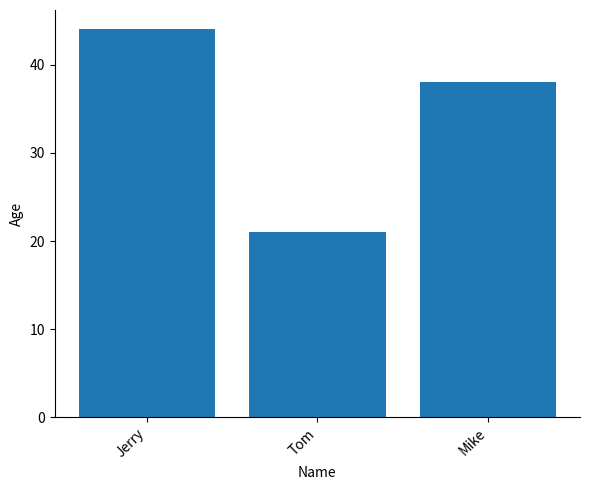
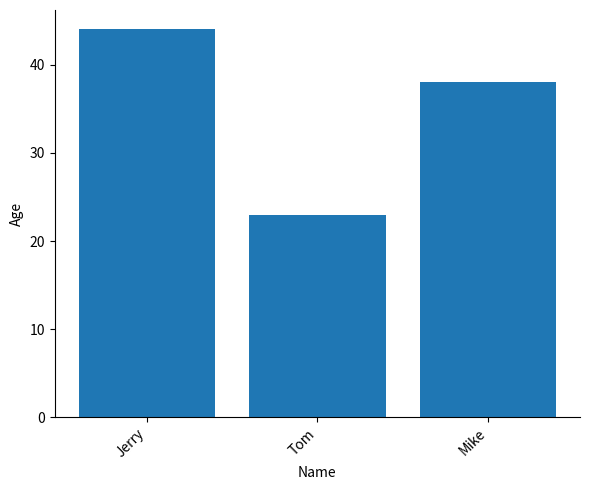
  {
    "Jerry": 44,
-   "Tom": 21,
+   "Tom": 23,
    "Mike": 38
  }
